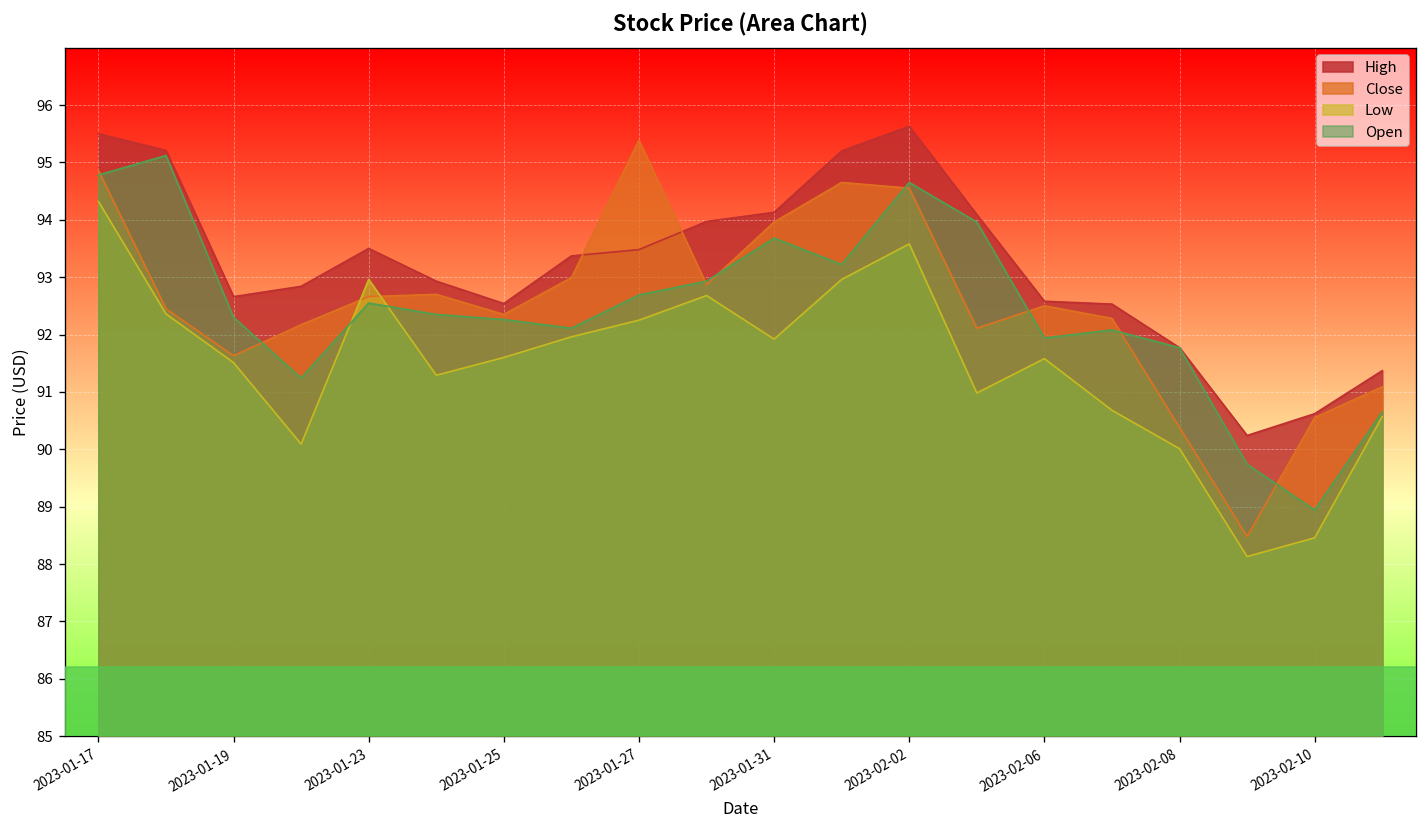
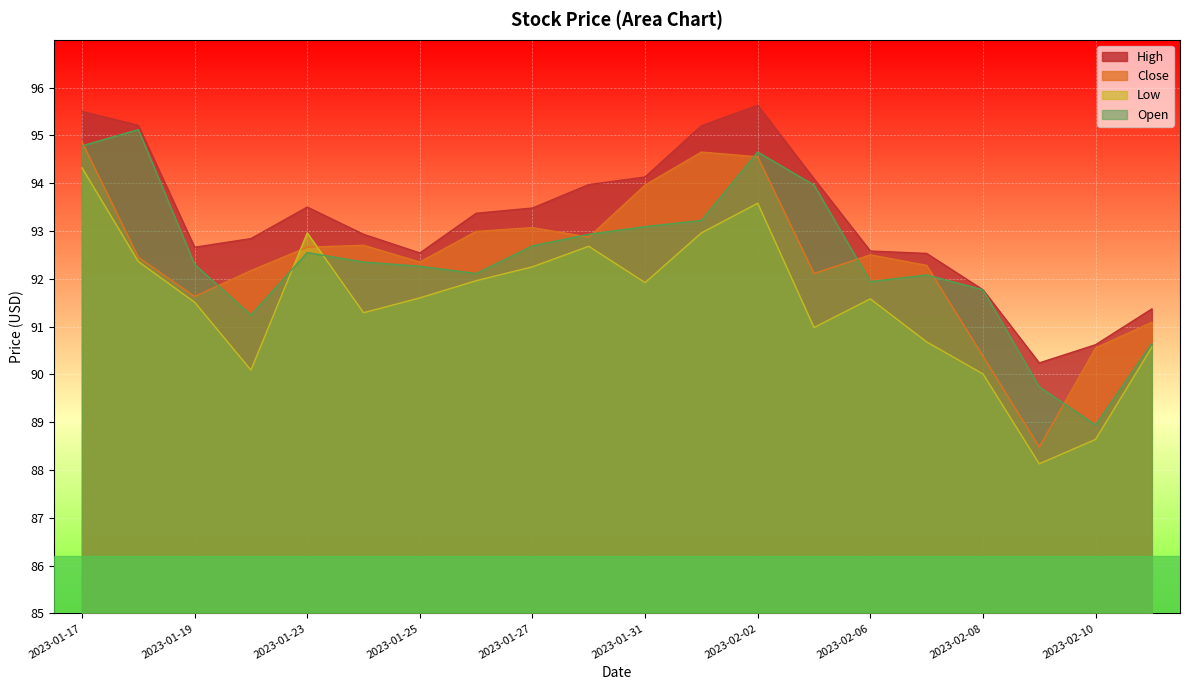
  {
    "High": {
      "2023-01-17": 95.5,
      "2023-01-19": 92.7,
      "2023-01-23": 93.5,
      "2023-01-25": 92.5,
      "2023-01-27": 93.5,
      "2023-01-31": 94.1,
      "2023-02-02": 95.6,
      "2023-02-06": 92.6,
      "2023-02-10": 90.6
    },
    "Close": {
      "2023-01-17": 94.9,
      "2023-01-19": 91.6,
      "2023-01-23": 92.7,
      "2023-01-25": 92.3,
-     "2023-01-27": 95.4,
+     "2023-01-27": 93.1,
      "2023-01-31": 94.0,
      "2023-02-02": 94.6,
      "2023-02-06": 92.5,
      "2023-02-08": 90.4,
      "2023-02-10": 90.6
    },
    "Low": {
      "2023-01-17": 94.3,
      "2023-01-19": 91.5,
      "2023-01-23": 93.0,
      "2023-01-25": 91.6,
      "2023-01-27": 92.3,
      "2023-01-31": 91.9,
      "2023-02-02": 93.6,
      "2023-02-06": 91.6,
      "2023-02-08": 90.0,
-     "2023-02-10": 88.5
+     "2023-02-10": 88.6
    },
    "Open": {
      "2023-01-17": 94.8,
      "2023-01-19": 92.3,
      "2023-01-23": 92.5,
      "2023-01-25": 92.3,
      "2023-01-27": 92.7,
-     "2023-01-31": 93.7,
+     "2023-01-31": 93.1,
      "2023-02-02": 94.7,
      "2023-02-06": 91.9,
      "2023-02-10": 88.9
    }
  }
